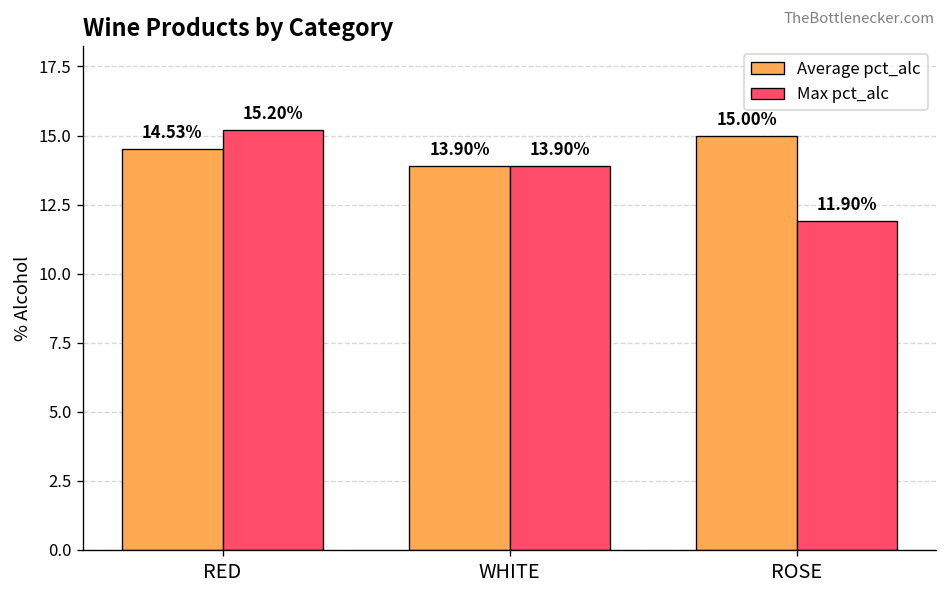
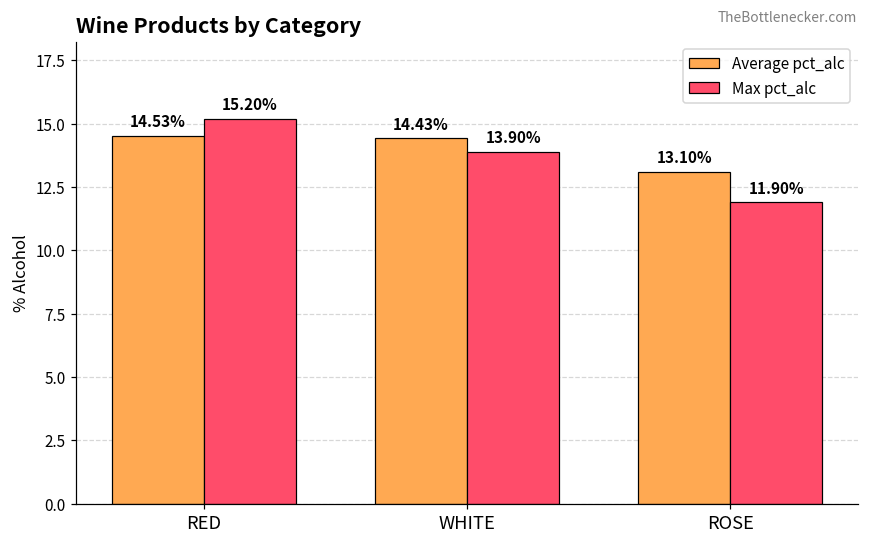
  {
    "Average pct_alc": {
      "RED": "14.53%",
-     "WHITE": "13.90%",
-     "ROSE": "15.00%"
+     "WHITE": "14.43%",
+     "ROSE": "13.10%"
    },
    "Max pct_alc": {
      "RED": "15.20%",
      "WHITE": "13.90%",
      "ROSE": "11.90%"
    }
  }
